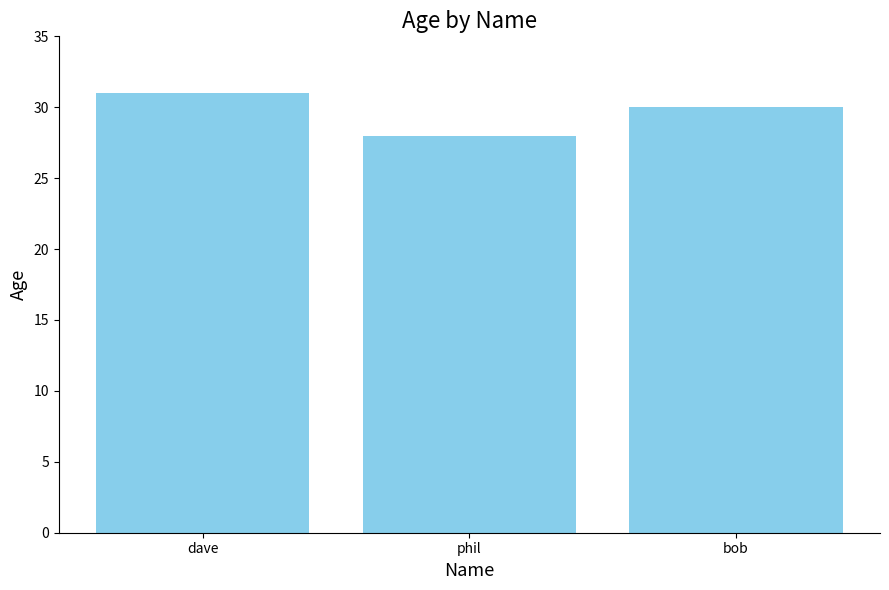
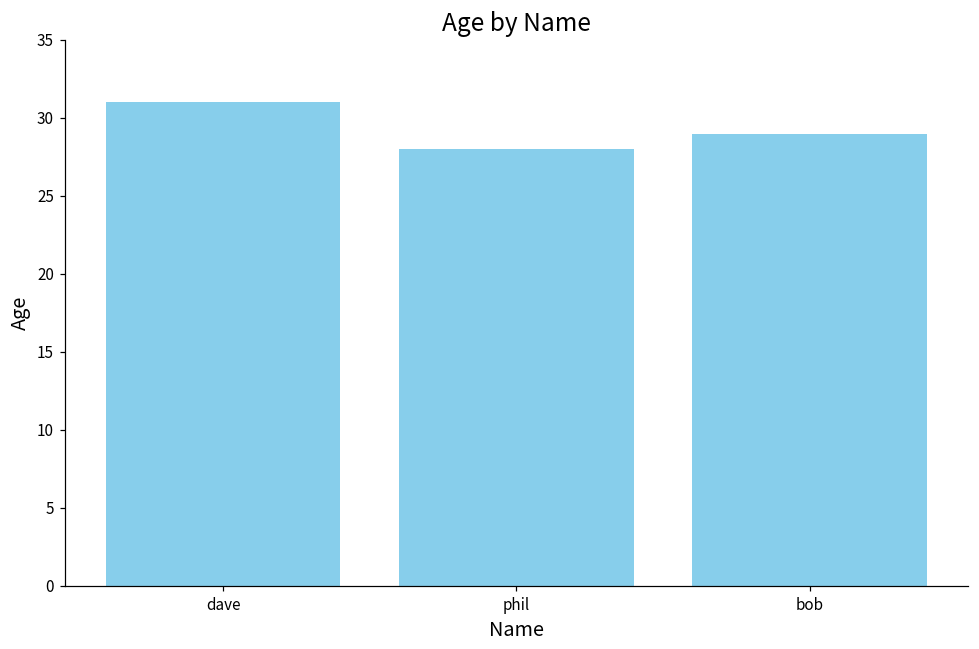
  {
    "dave": 31,
    "phil": 28,
-   "bob": 30
+   "bob": 29
  }
